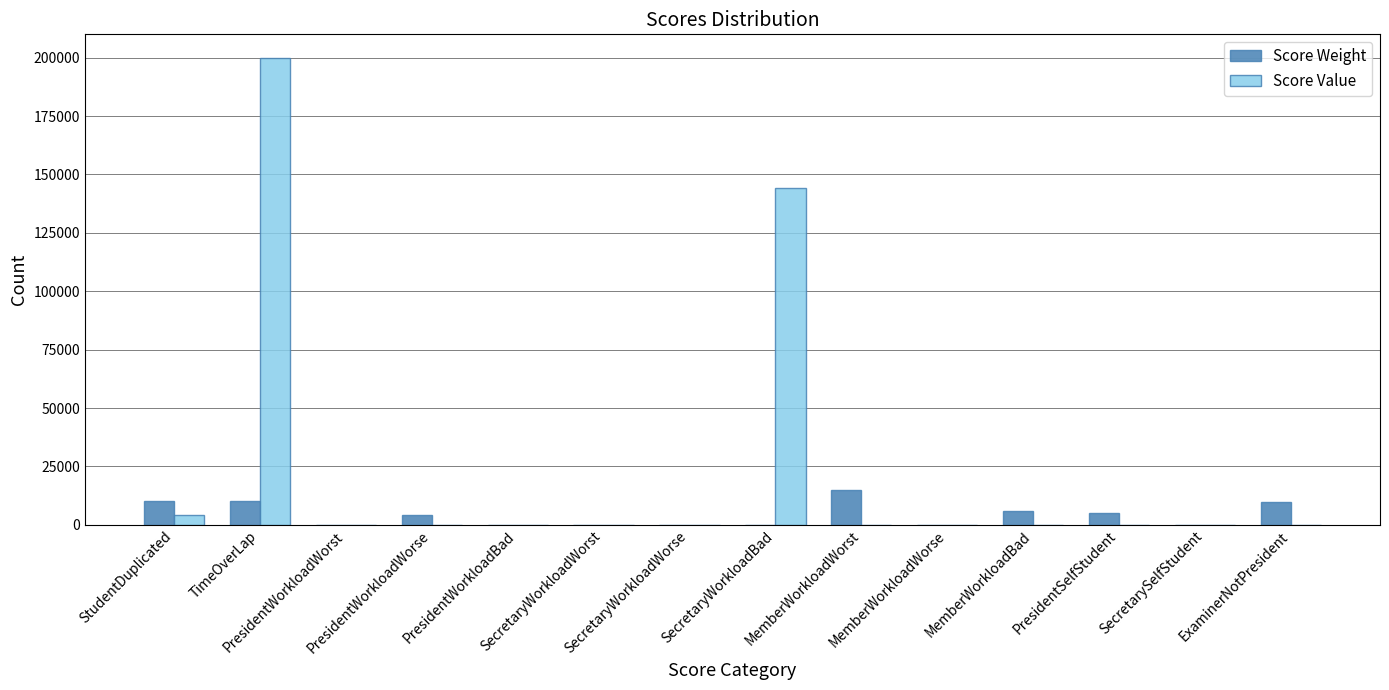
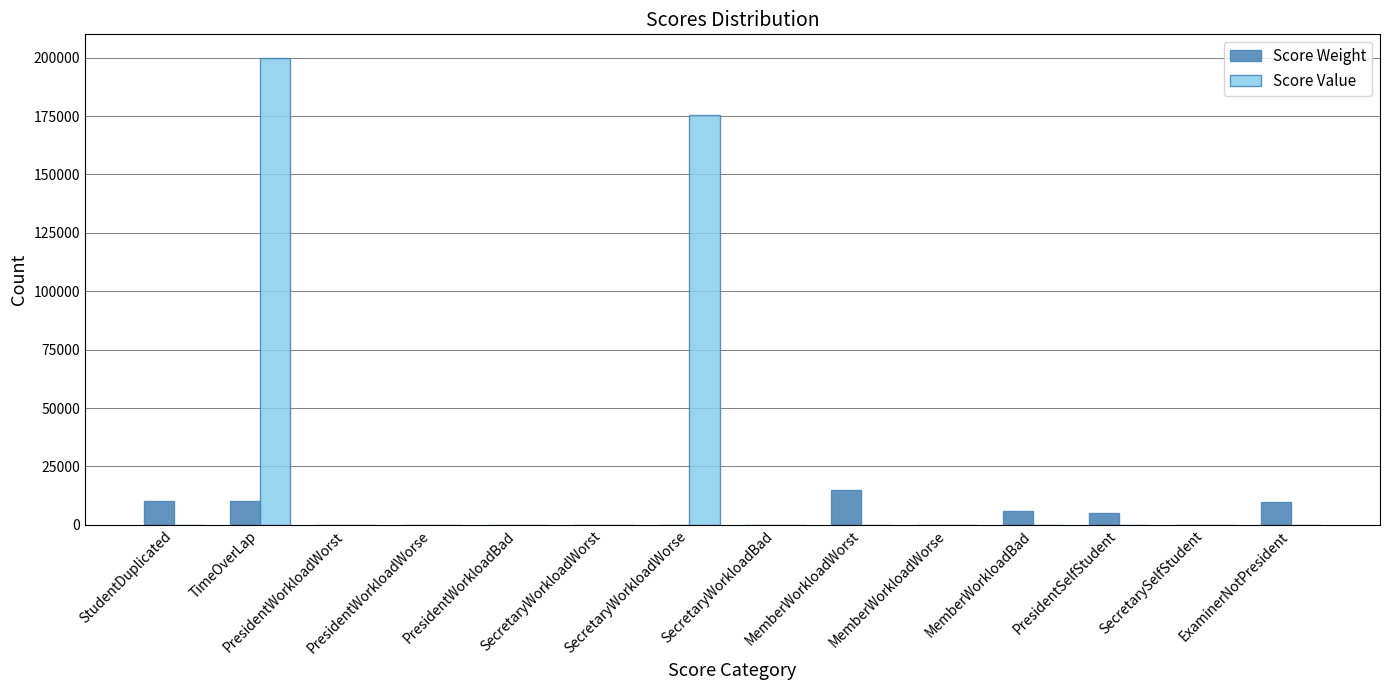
  {
    "Score Weight": {
      "StudentDuplicated": 10000,
      "TimeOverLap": 10000,
-     "PresidentWorkloadWorse": 4000,
+     "PresidentWorkloadWorse": 0,
      "MemberWorkloadWorst": 15000,
      "MemberWorkloadBad": 6000,
      "PresidentSelfStudent": 5000,
      "ExaminerNotPresident": 10000
    },
    "Score Value": {
-     "StudentDuplicated": 4000,
+     "StudentDuplicated": 0,
      "TimeOverLap": 200000,
      "PresidentWorkloadWorse": 0,
-     "SecretaryWorkloadWorse": 0,
-     "SecretaryWorkloadBad": 144000
+     "SecretaryWorkloadWorse": 175000,
+     "SecretaryWorkloadBad": 0
    }
  }
